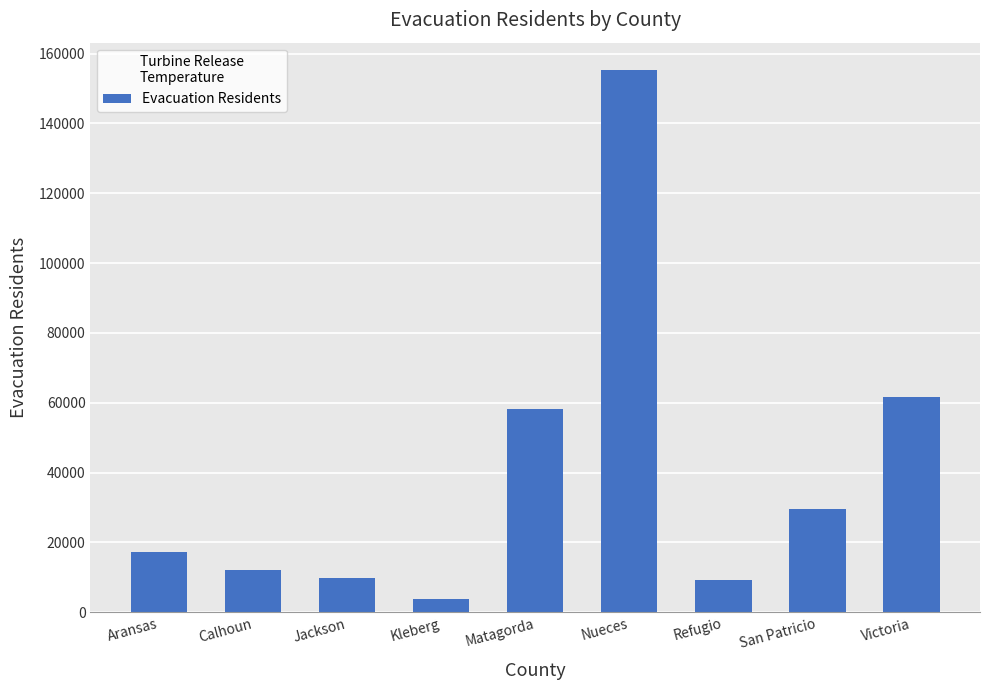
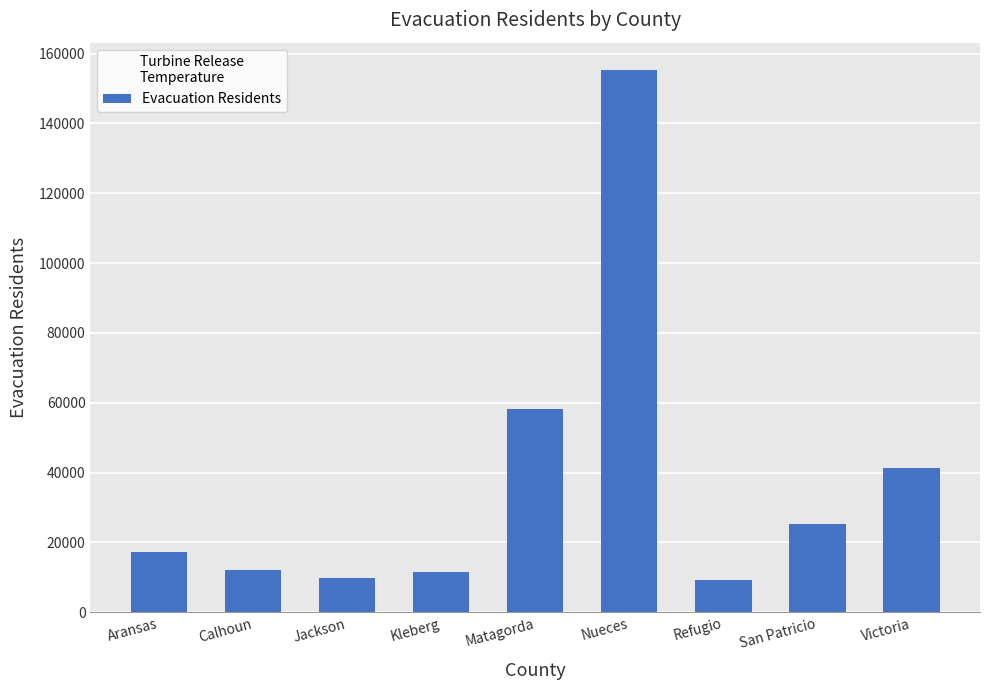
  {
    "Aransas": 17000,
    "Calhoun": 12000,
    "Jackson": 10000,
-   "Kleberg": 4000,
+   "Kleberg": 11000,
    "Matagorda": 58000,
    "Nueces": 155000,
    "Refugio": 9000,
-   "San Patricio": 29000,
-   "Victoria": 62000
+   "San Patricio": 25000,
+   "Victoria": 41000
  }
